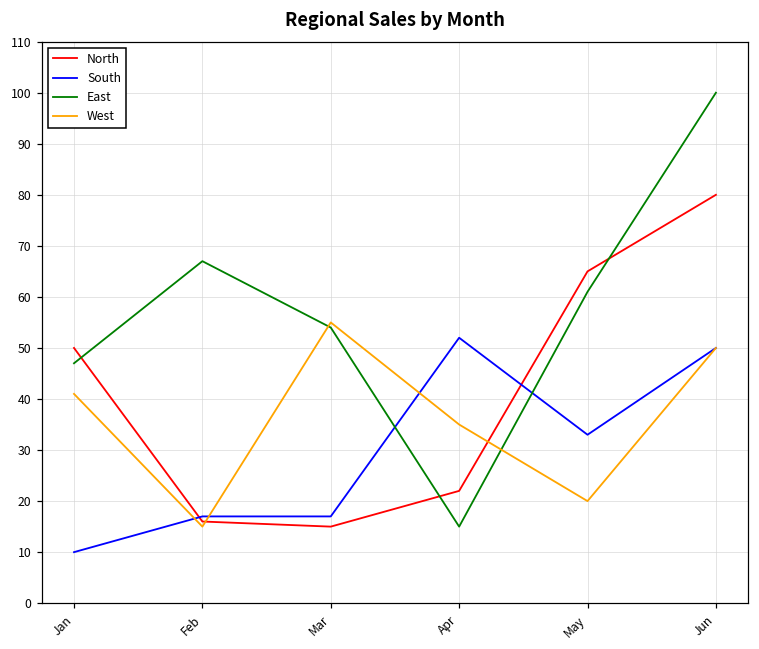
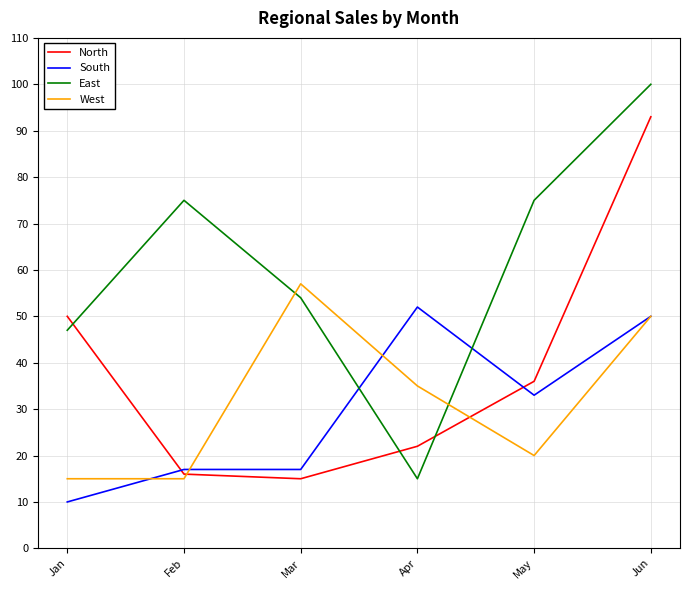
  {
    "North": {
      "Jan": 50,
      "Feb": 16,
      "Mar": 15,
      "Apr": 22,
-     "May": 65,
-     "Jun": 80
+     "May": 36,
+     "Jun": 93
    },
    "South": {
      "Jan": 10,
      "Feb": 17,
      "Mar": 17,
      "Apr": 52,
      "May": 33
    },
    "East": {
      "Jan": 47,
-     "Feb": 67,
+     "Feb": 75,
      "Mar": 54,
      "Apr": 15,
-     "May": 61,
+     "May": 75,
      "Jun": 100
    },
    "West": {
-     "Jan": 41,
+     "Jan": 15,
      "Feb": 15,
-     "Mar": 55,
+     "Mar": 57,
      "Apr": 35,
      "May": 20
    }
  }
